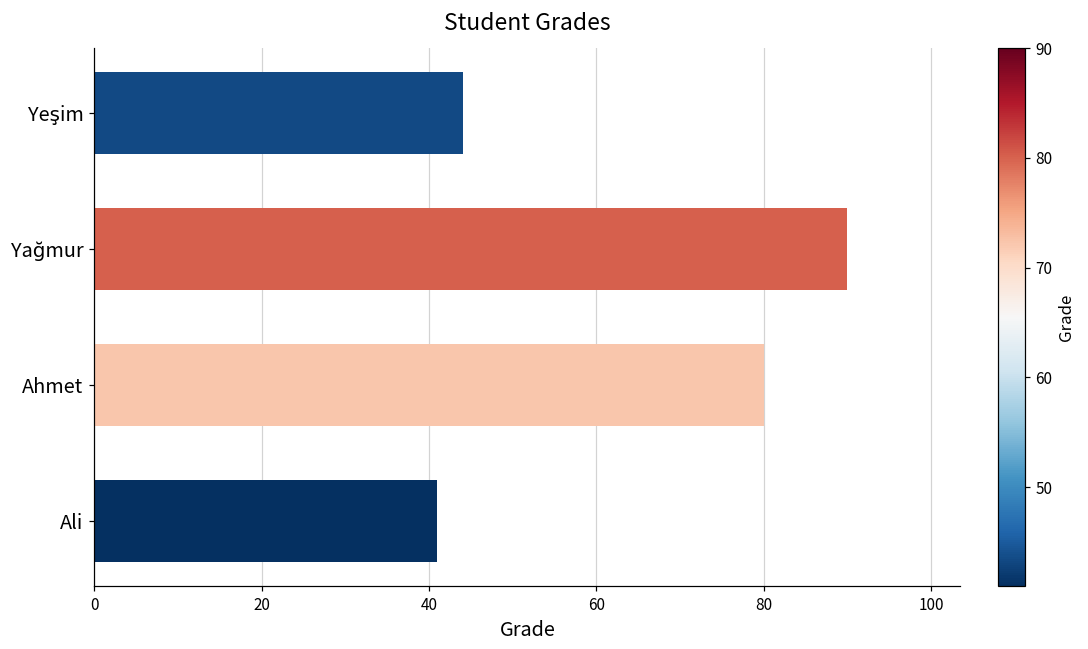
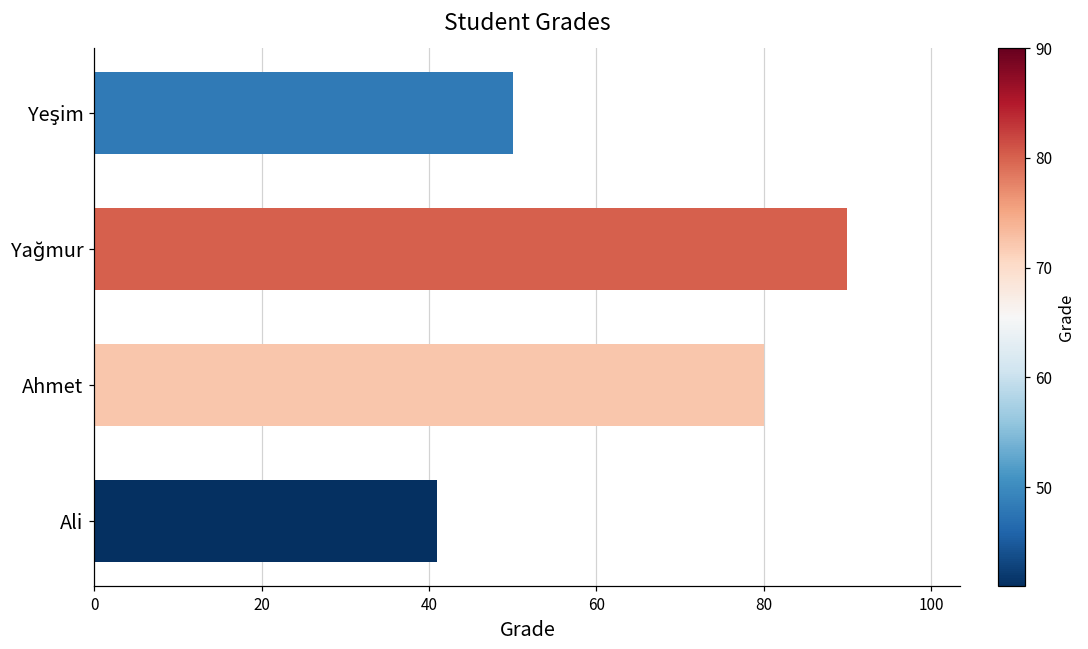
  {
-   "Yeşim": 44,
+   "Yeşim": 50,
    "Yağmur": 90,
    "Ahmet": 80,
    "Ali": 41
  }
